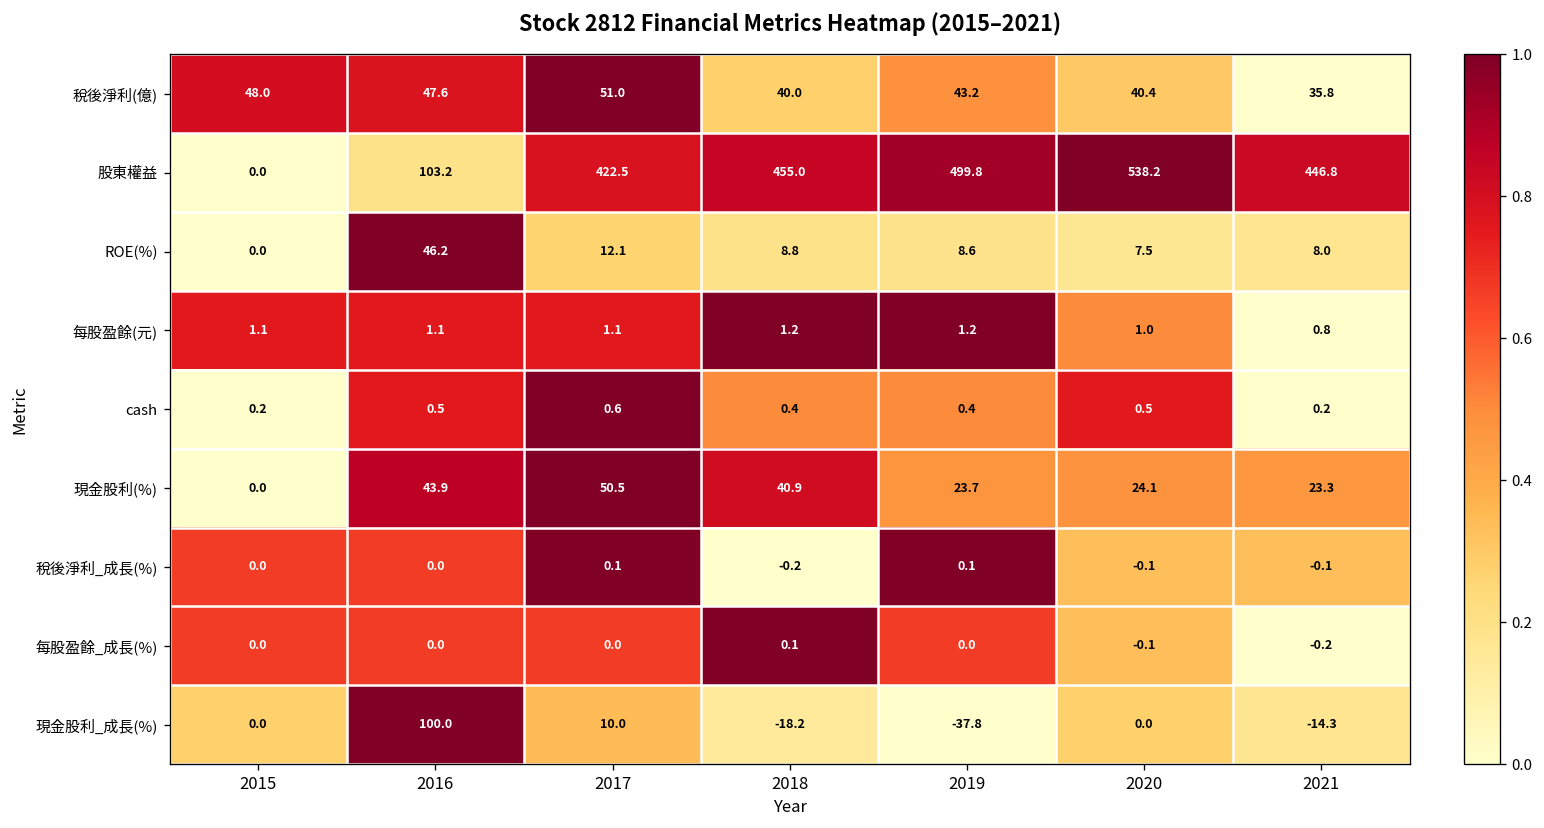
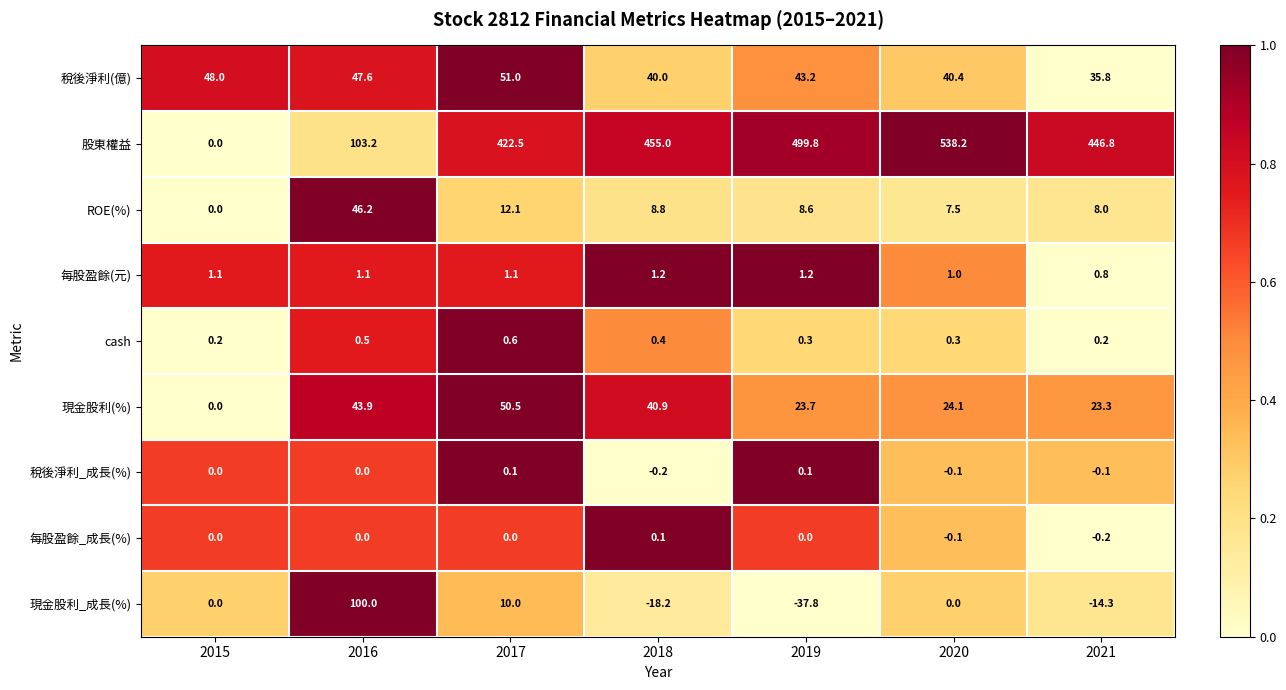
  {
    "稅後淨利(億)": {
      "2015": 48.0,
      "2016": 47.6,
      "2017": 51.0,
      "2018": 40.0,
      "2019": 43.2,
      "2020": 40.4,
      "2021": 35.8
    },
    "股東權益": {
      "2015": 0.0,
      "2016": 103.2,
      "2017": 422.5,
      "2018": 455.0,
      "2019": 499.8,
      "2020": 538.2,
      "2021": 446.8
    },
    "ROE(%)": {
      "2015": 0.0,
      "2016": 46.2,
      "2017": 12.1,
      "2018": 8.8,
      "2019": 8.6,
      "2020": 7.5,
      "2021": 8.0
    },
    "每股盈餘(元)": {
      "2015": 1.1,
      "2016": 1.1,
      "2017": 1.1,
      "2018": 1.2,
      "2019": 1.2,
      "2020": 1.0,
      "2021": 0.8
    },
    "cash": {
      "2015": 0.2,
      "2016": 0.5,
      "2017": 0.6,
      "2018": 0.4,
-     "2019": 0.4,
-     "2020": 0.5,
+     "2019": 0.3,
+     "2020": 0.3,
      "2021": 0.2
    },
    "現金股利(%)": {
      "2015": 0.0,
      "2016": 43.9,
      "2017": 50.5,
      "2018": 40.9,
      "2019": 23.7,
      "2020": 24.1,
      "2021": 23.3
    },
    "稅後淨利_成長(%)": {
      "2015": 0.0,
      "2016": 0.0,
      "2017": 0.1,
      "2018": -0.2,
      "2019": 0.1,
      "2020": -0.1,
      "2021": -0.1
    },
    "每股盈餘_成長(%)": {
      "2015": 0.0,
      "2016": 0.0,
      "2017": 0.0,
      "2018": 0.1,
      "2019": 0.0,
      "2020": -0.1,
      "2021": -0.2
    },
    "現金股利_成長(%)": {
      "2015": 0.0,
      "2016": 100.0,
      "2017": 10.0,
      "2018": -18.2,
      "2019": -37.8,
      "2020": 0.0,
      "2021": -14.3
    }
  }
